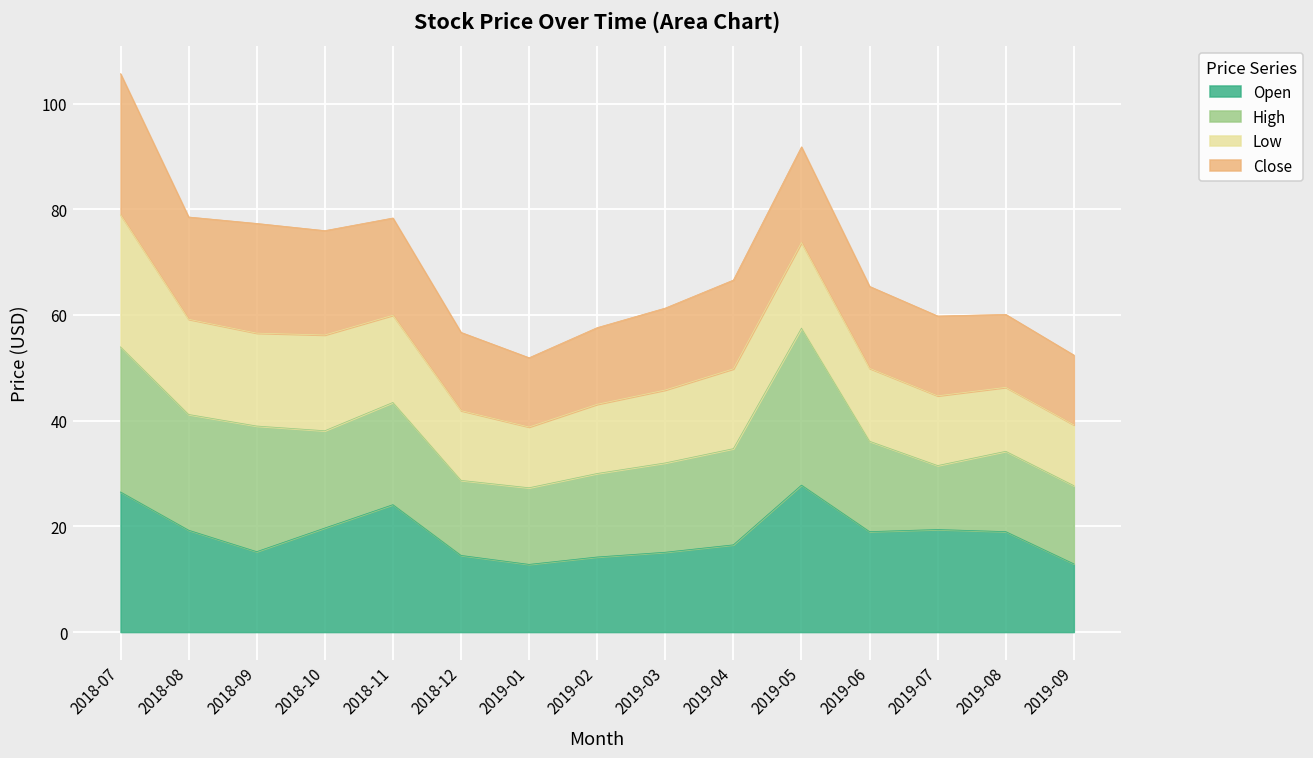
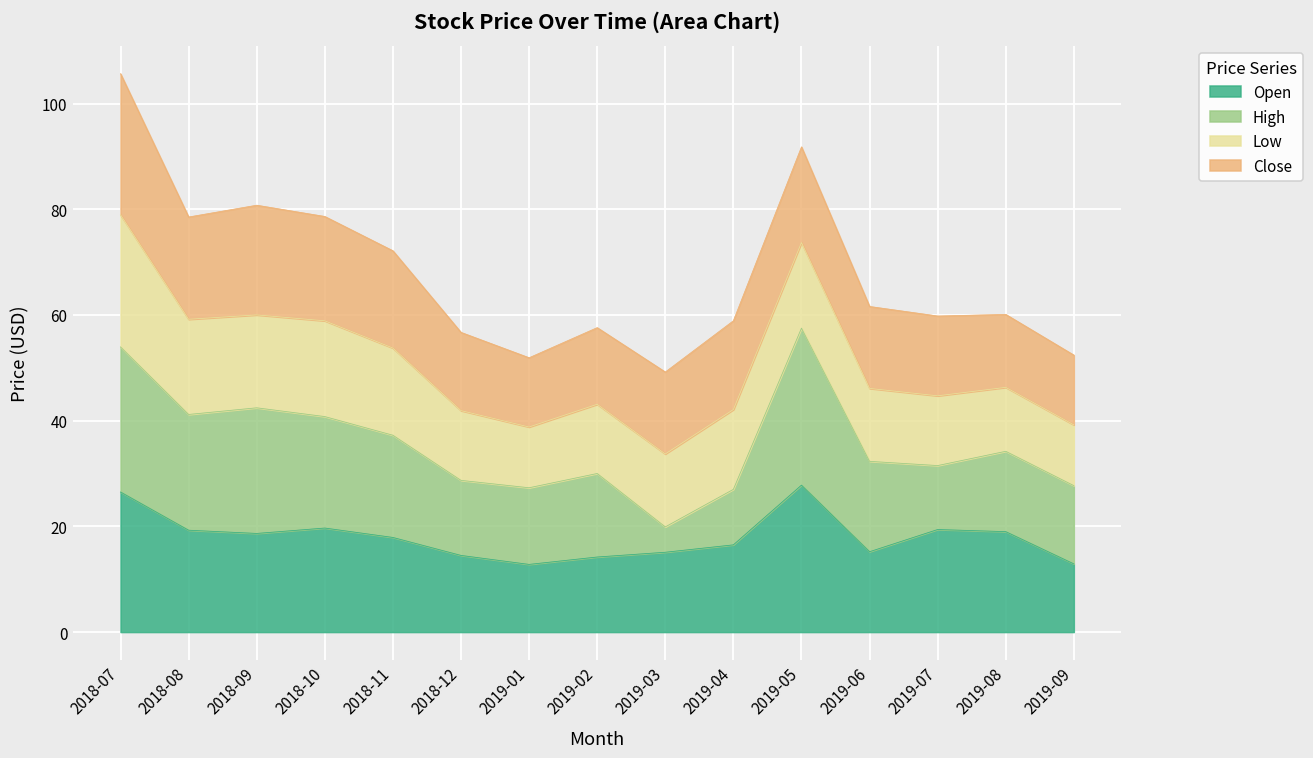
  {
    "Open": {
      "2018-07": 27,
      "2018-08": 19,
-     "2018-09": 15,
+     "2018-09": 19,
      "2018-10": 20,
-     "2018-11": 24,
+     "2018-11": 18,
      "2018-12": 15,
      "2019-01": 13,
      "2019-02": 14,
      "2019-03": 15,
      "2019-04": 17,
      "2019-05": 28,
-     "2019-06": 19,
+     "2019-06": 15,
      "2019-07": 19,
      "2019-08": 19,
      "2019-09": 13
    },
    "High": {
      "2018-07": 27,
      "2018-08": 22,
      "2018-09": 24,
-     "2018-10": 18,
+     "2018-10": 21,
      "2018-11": 19,
      "2018-12": 14,
      "2019-01": 15,
      "2019-02": 16,
-     "2019-03": 17,
-     "2019-04": 18,
+     "2019-03": 5,
+     "2019-04": 11,
      "2019-05": 30,
      "2019-06": 17,
      "2019-07": 12,
      "2019-08": 15,
      "2019-09": 15
    }
  }
